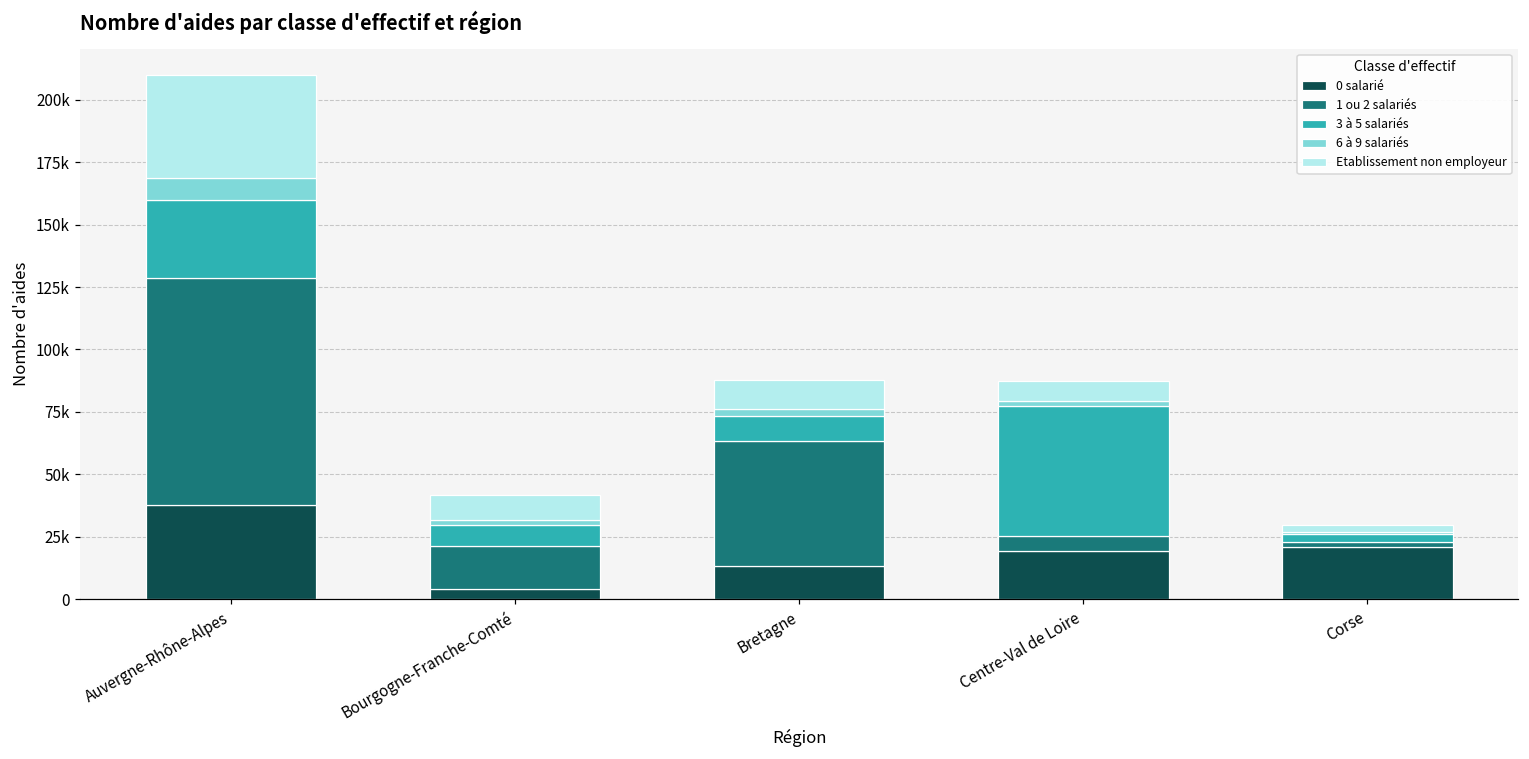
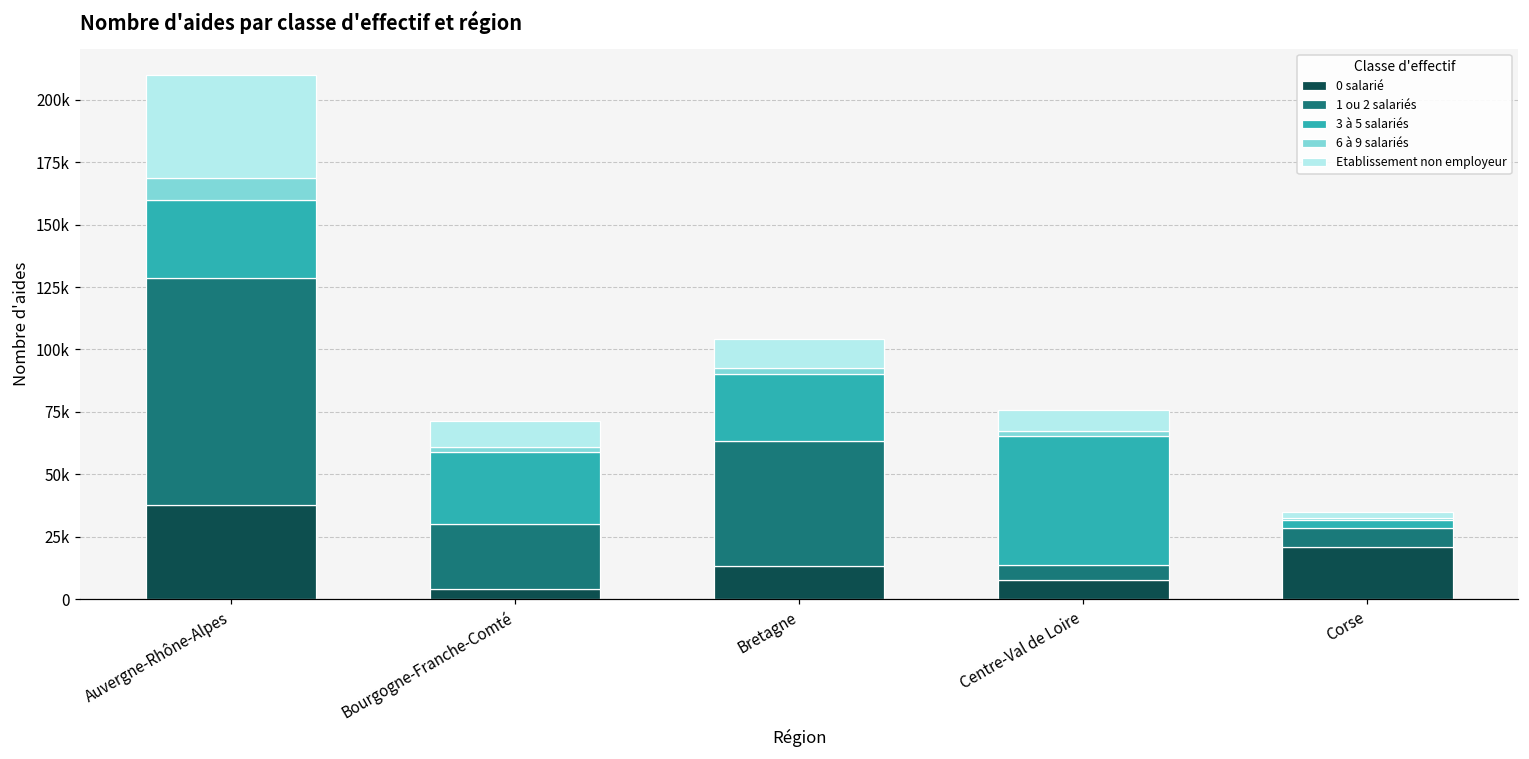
  {
    "0 salarié": {
      "Auvergne-Rhône-Alpes": 38000,
      "Bourgogne-Franche-Comté": 4000,
      "Bretagne": 13000,
-     "Centre-Val de Loire": 19000,
+     "Centre-Val de Loire": 8000,
      "Corse": 21000
    },
    "1 ou 2 salariés": {
      "Auvergne-Rhône-Alpes": 91000,
-     "Bourgogne-Franche-Comté": 17000,
+     "Bourgogne-Franche-Comté": 26000,
      "Bretagne": 50000,
      "Centre-Val de Loire": 6000,
-     "Corse": 2000
+     "Corse": 8000
    },
    "3 à 5 salariés": {
      "Auvergne-Rhône-Alpes": 31000,
-     "Bourgogne-Franche-Comté": 8000,
-     "Bretagne": 10000,
+     "Bourgogne-Franche-Comté": 29000,
+     "Bretagne": 27000,
      "Centre-Val de Loire": 52000,
      "Corse": 3000
    }
  }
